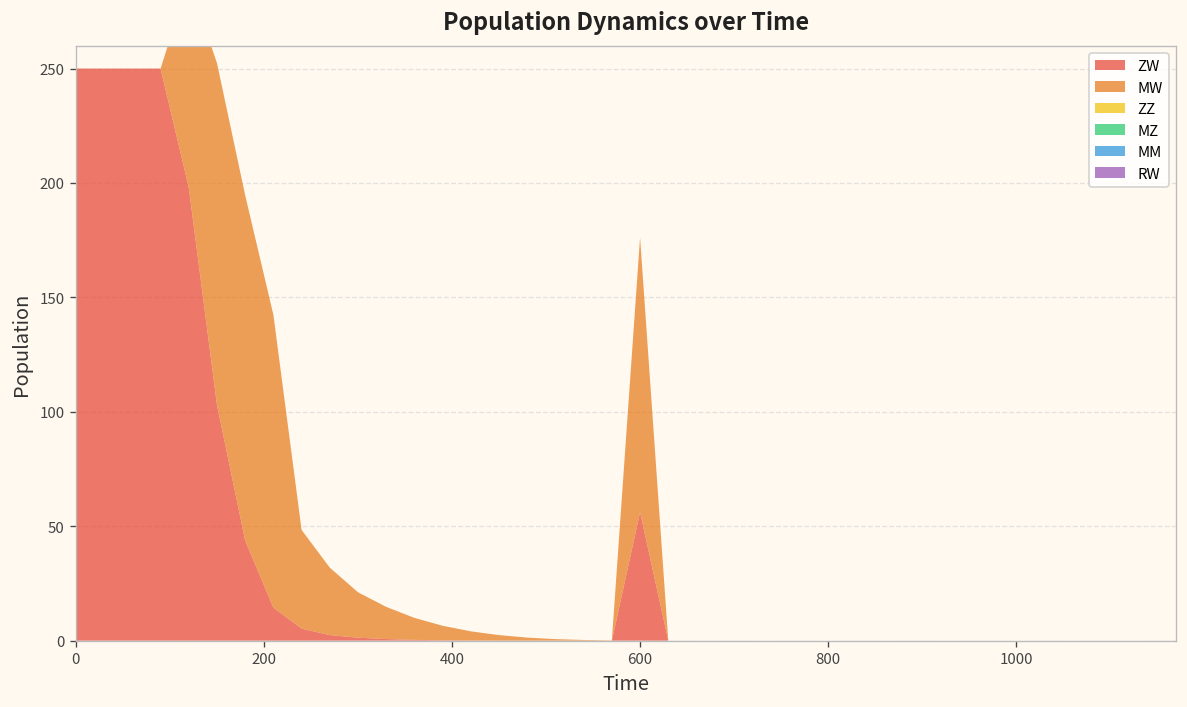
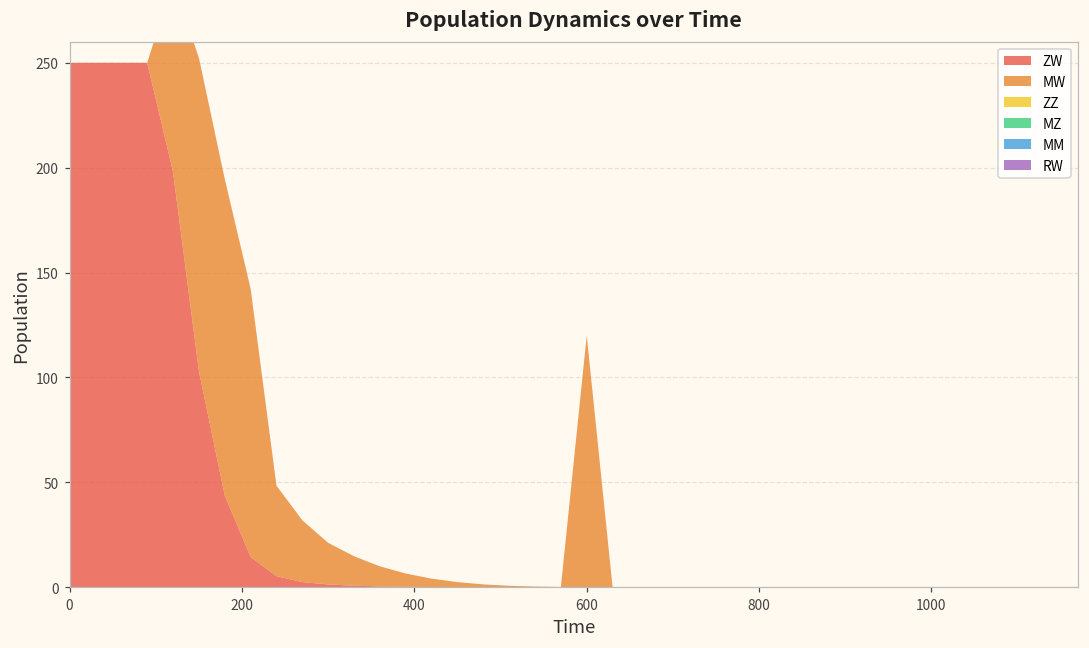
  {
    "ZW": {
-     "600": 56
+     "600": 0
    }
  }
